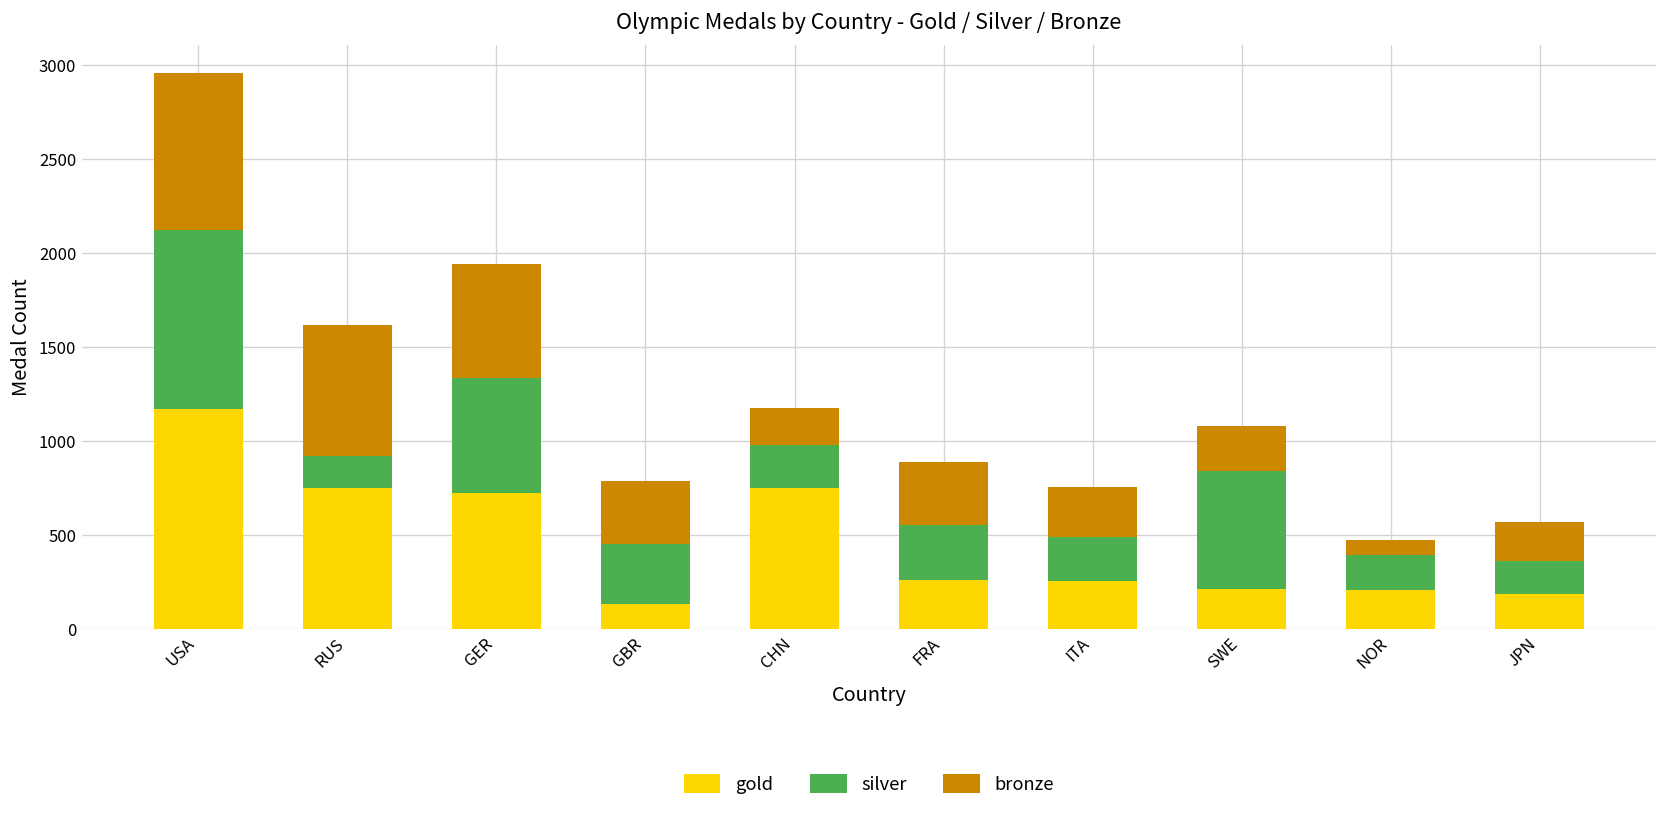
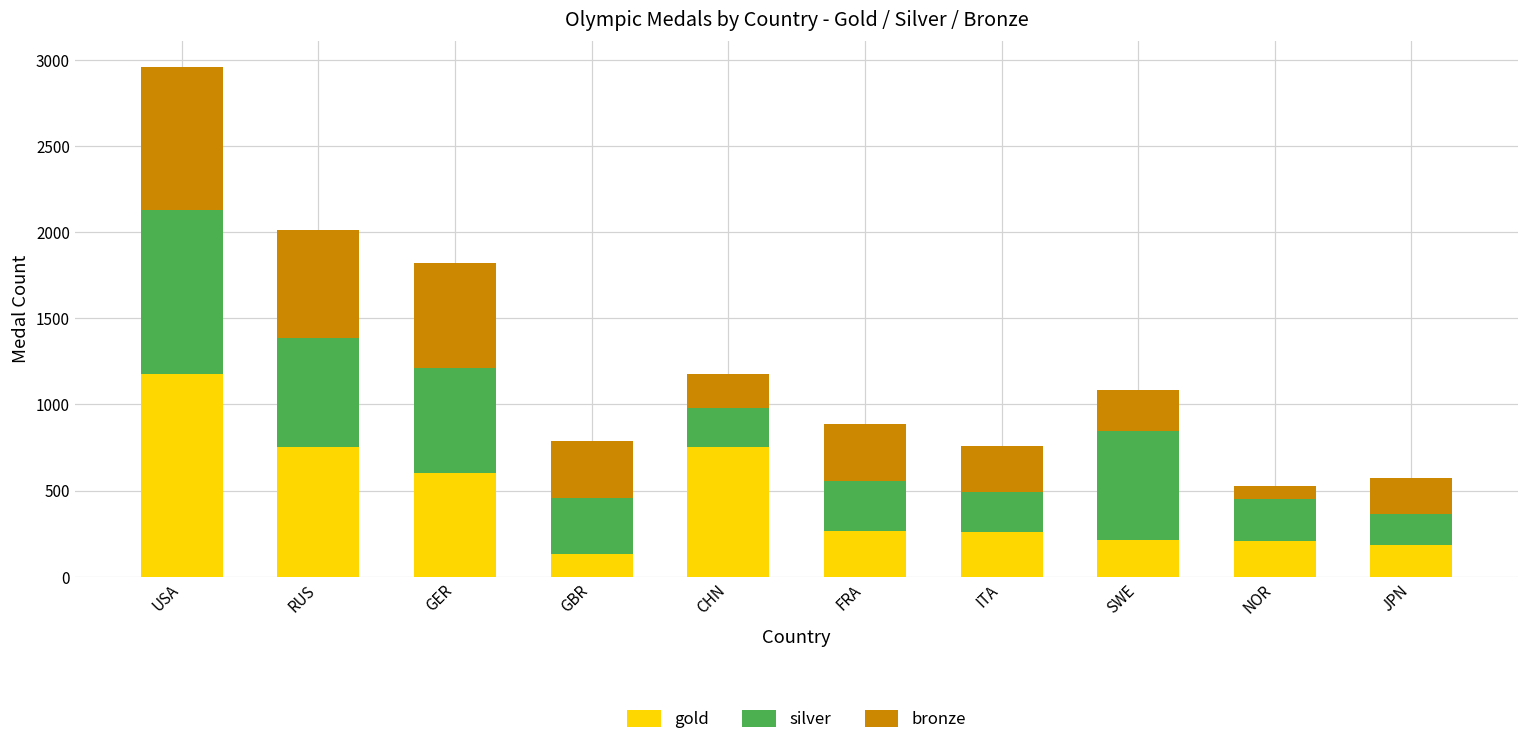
  {
    "gold": {
      "USA": 1170,
      "RUS": 750,
-     "GER": 720,
+     "GER": 600,
      "GBR": 130,
      "CHN": 750,
      "FRA": 260,
      "ITA": 260,
      "SWE": 210,
      "NOR": 210,
      "JPN": 190
    },
    "silver": {
      "USA": 950,
-     "RUS": 170,
+     "RUS": 640,
      "GER": 610,
      "GBR": 320,
      "CHN": 230,
      "FRA": 290,
      "ITA": 230,
      "SWE": 630,
-     "NOR": 190,
+     "NOR": 240,
      "JPN": 180
    },
    "bronze": {
      "USA": 830,
-     "RUS": 700,
+     "RUS": 630,
      "GER": 610,
      "GBR": 330,
      "CHN": 200,
      "FRA": 330,
      "ITA": 270,
      "SWE": 240,
      "NOR": 80,
      "JPN": 210
    }
  }
